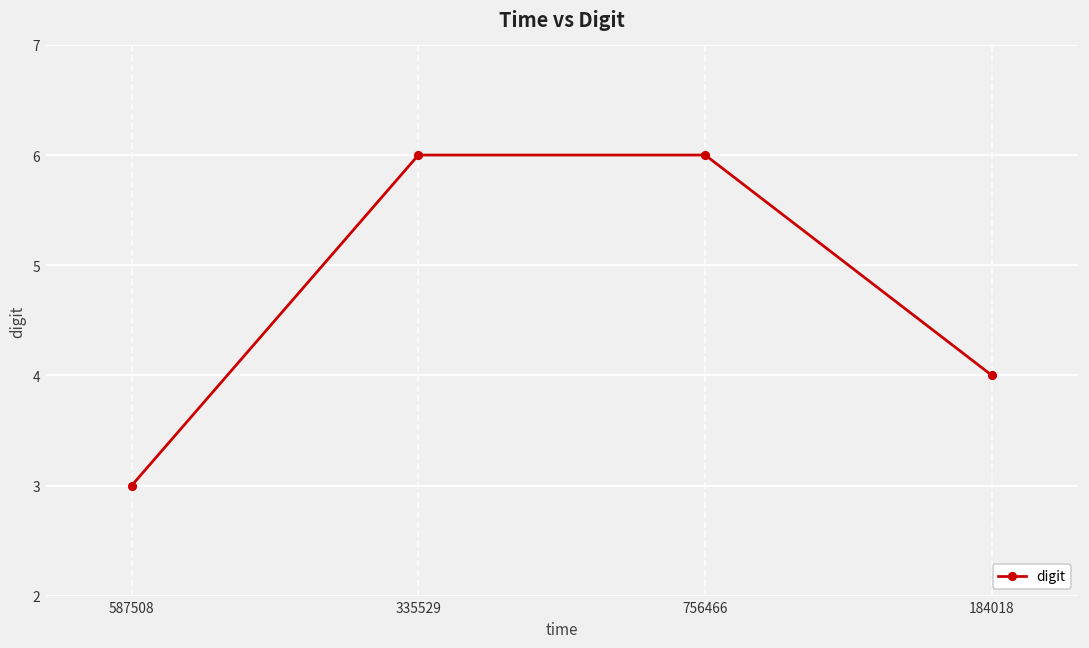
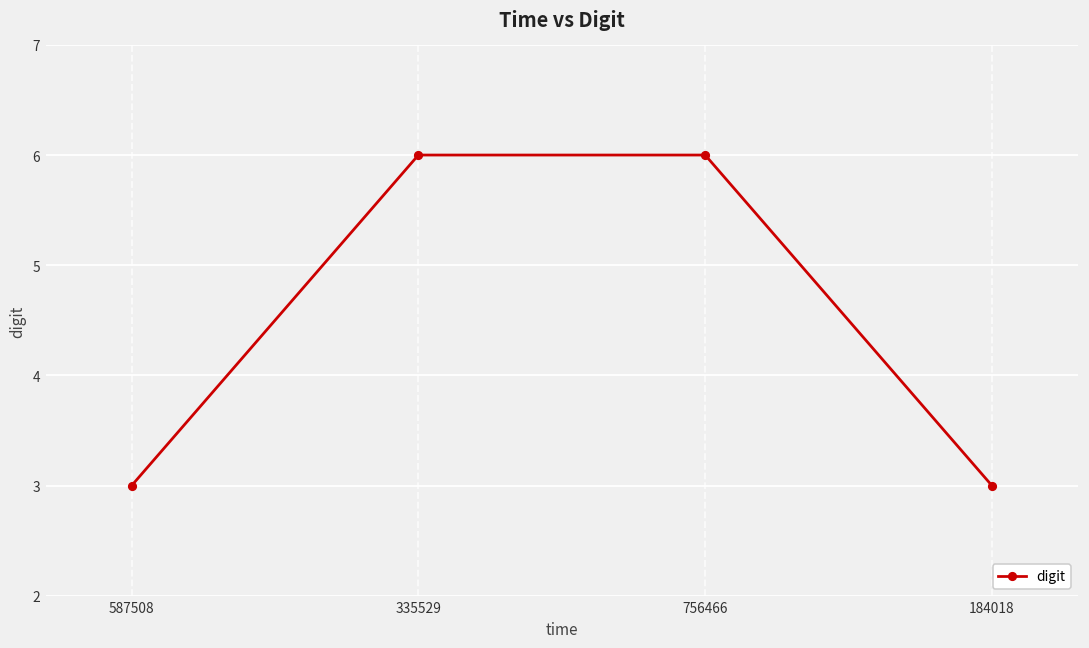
  {
    "587508": 3,
    "335529": 6,
    "756466": 6,
-   "184018": 4
+   "184018": 3
  }
